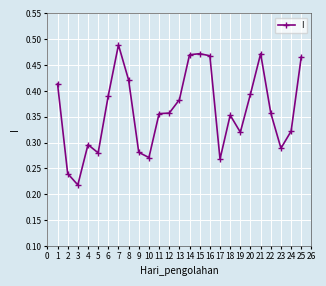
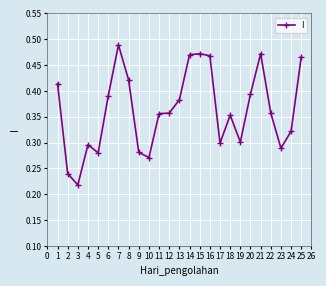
  {
    "1": 0.41,
    "2": 0.24,
    "3": 0.22,
    "4": 0.30,
    "5": 0.28,
    "6": 0.39,
    "7": 0.49,
    "8": 0.42,
    "9": 0.28,
    "10": 0.27,
    "11": 0.36,
    "12": 0.36,
    "13": 0.38,
    "14": 0.47,
    "15": 0.47,
    "16": 0.47,
-   "17": 0.27,
+   "17": 0.30,
    "18": 0.35,
-   "19": 0.32,
+   "19": 0.30,
    "20": 0.39,
    "21": 0.47,
    "22": 0.36,
    "23": 0.29,
    "24": 0.32,
    "25": 0.47
  }
